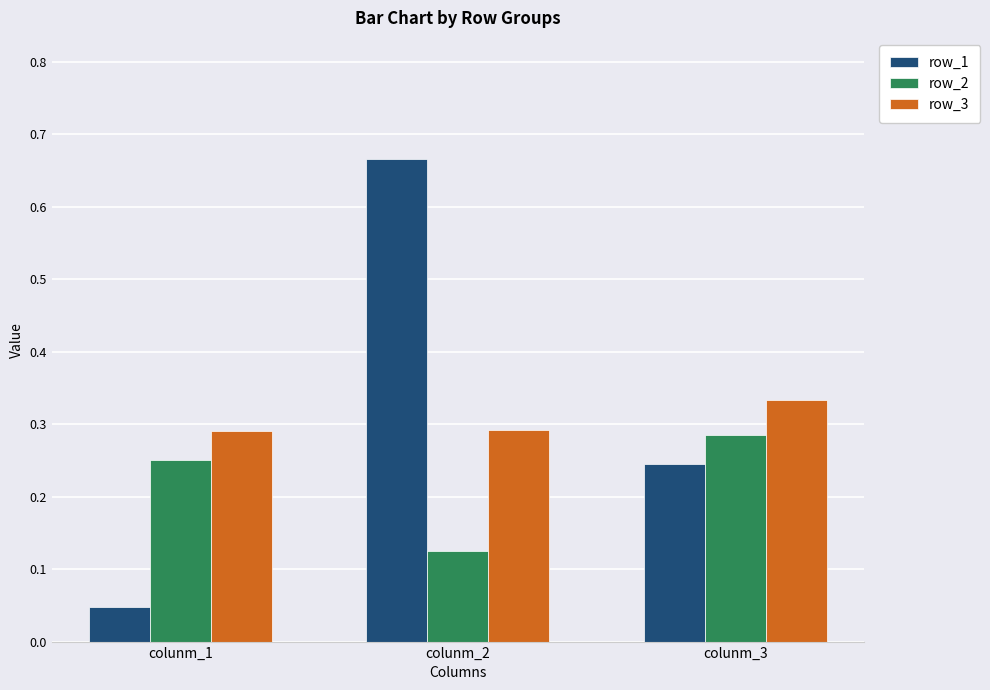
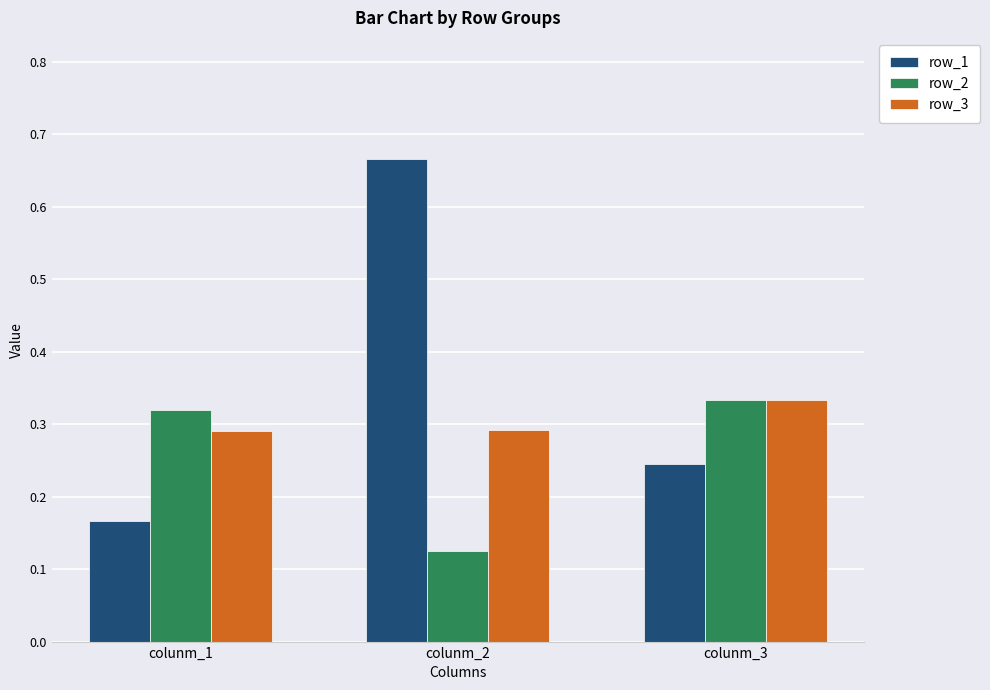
  {
    "row_1": {
-     "colunm_1": 0.05,
+     "colunm_1": 0.17,
      "colunm_2": 0.67,
      "colunm_3": 0.24
    },
    "row_2": {
-     "colunm_1": 0.25,
+     "colunm_1": 0.32,
      "colunm_2": 0.13,
-     "colunm_3": 0.28
+     "colunm_3": 0.33
    },
    "row_3": {
      "colunm_1": 0.29,
      "colunm_2": 0.29,
      "colunm_3": 0.33
    }
  }
